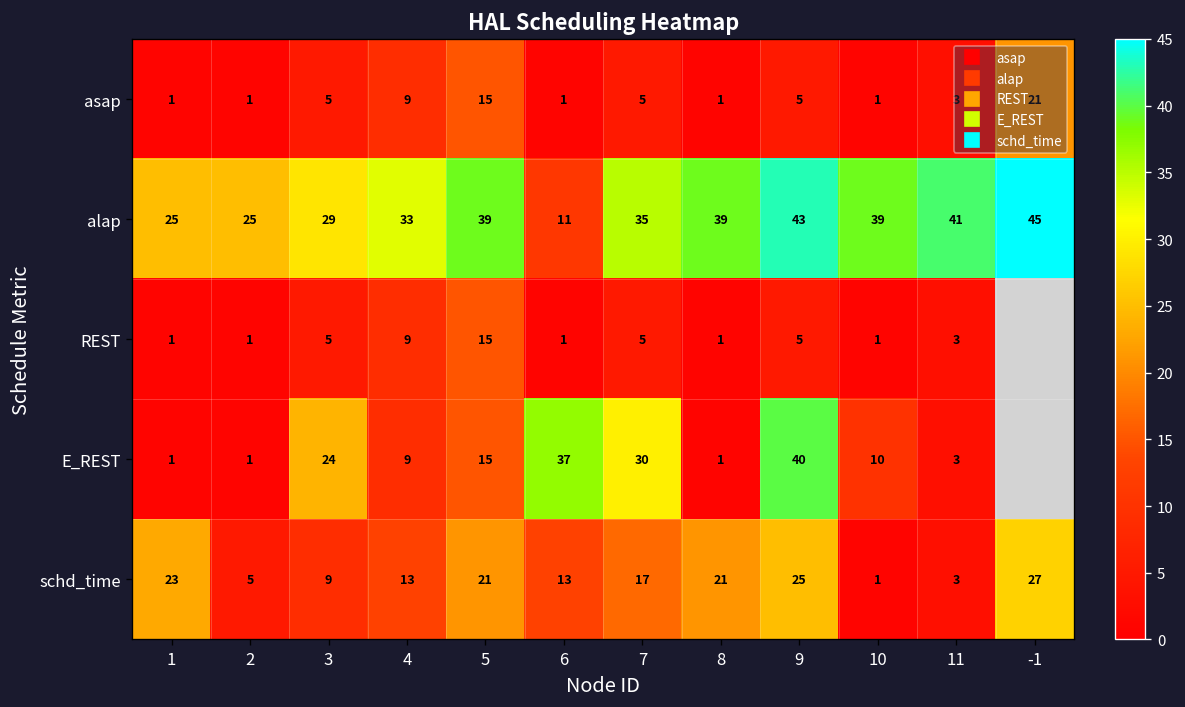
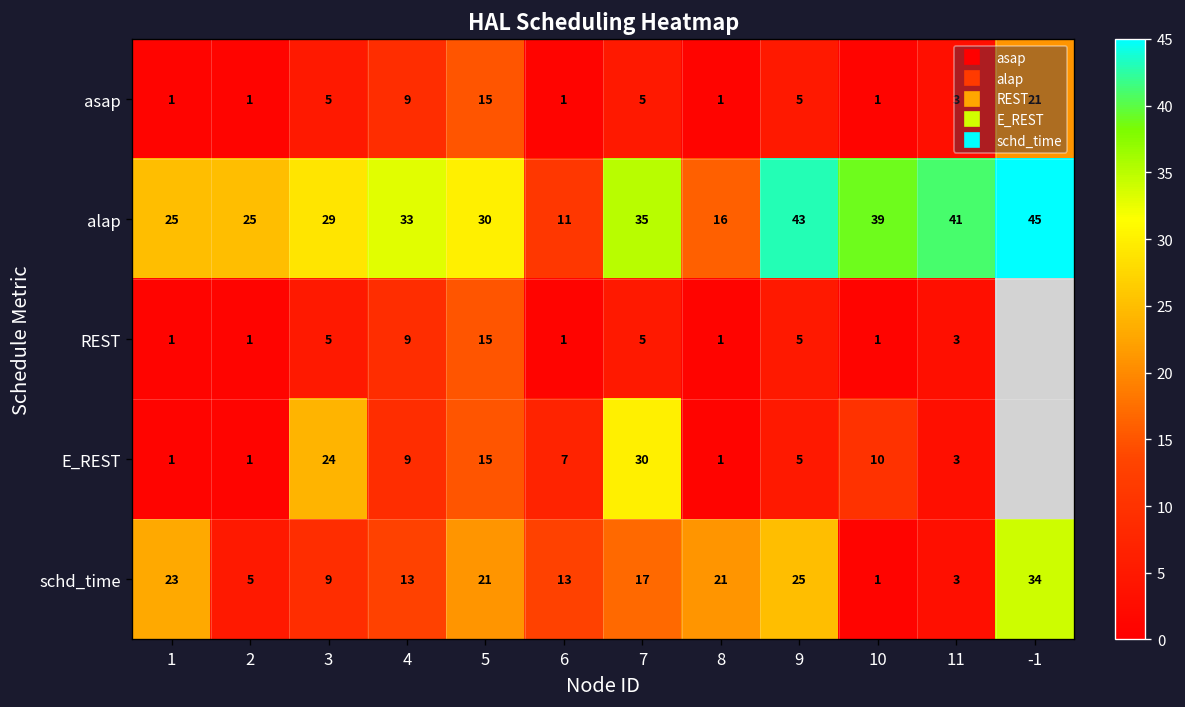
  {
    "asap": {
      "1": 1,
      "2": 1,
      "3": 5,
      "4": 9,
      "5": 15,
      "6": 1,
      "7": 5,
      "8": 1,
      "9": 5,
      "10": 1
    },
    "alap": {
      "1": 25,
      "2": 25,
      "3": 29,
      "4": 33,
-     "5": 39,
+     "5": 30,
      "6": 11,
      "7": 35,
-     "8": 39,
+     "8": 16,
      "9": 43,
      "10": 39,
      "11": 41,
      "-1": 45
    },
    "REST": {
      "1": 1,
      "2": 1,
      "3": 5,
      "4": 9,
      "5": 15,
      "6": 1,
      "7": 5,
      "8": 1,
      "9": 5,
      "10": 1,
      "11": 3
    },
    "E_REST": {
      "1": 1,
      "2": 1,
      "3": 24,
      "4": 9,
      "5": 15,
-     "6": 37,
+     "6": 7,
      "7": 30,
      "8": 1,
-     "9": 40,
+     "9": 5,
      "10": 10,
      "11": 3
    },
    "schd_time": {
      "1": 23,
      "2": 5,
      "3": 9,
      "4": 13,
      "5": 21,
      "6": 13,
      "7": 17,
      "8": 21,
      "9": 25,
      "10": 1,
      "11": 3,
-     "-1": 27
+     "-1": 34
    }
  }
